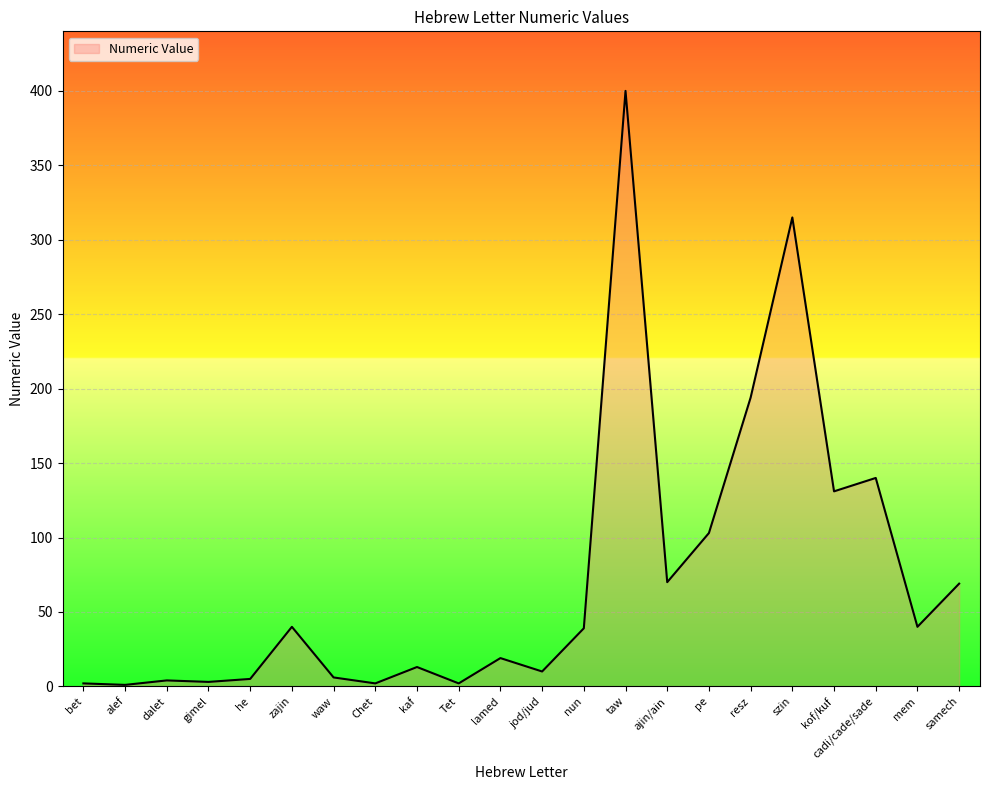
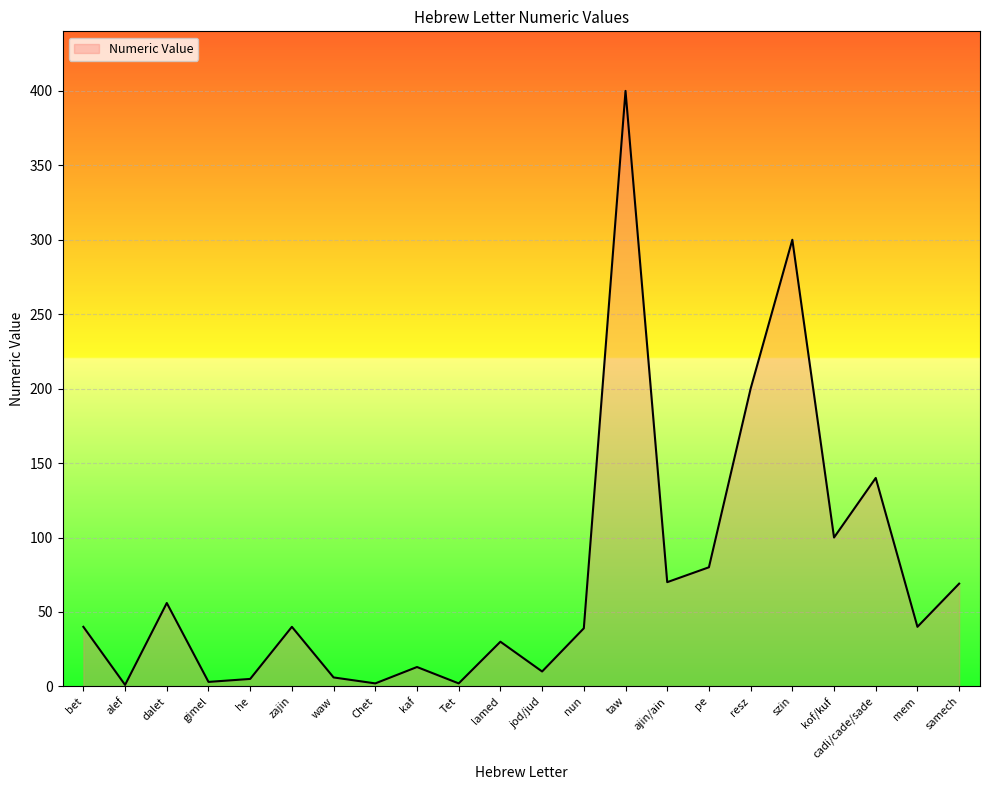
  {
-   "bet": 2,
+   "bet": 40,
    "alef": 1,
-   "dalet": 4,
+   "dalet": 56,
    "gimel": 3,
    "he": 5,
    "zajin": 40,
    "waw": 6,
    "Chet": 2,
    "kaf": 13,
    "Tet": 2,
-   "lamed": 19,
+   "lamed": 30,
    "jod/jud": 10,
    "nun": 39,
    "taw": 400,
    "ajin/ain": 70,
-   "pe": 103,
-   "resz": 194,
-   "szin": 315,
-   "kof/kuf": 131,
+   "pe": 80,
+   "resz": 200,
+   "szin": 300,
+   "kof/kuf": 100,
    "cadi/cade/sade": 140,
    "mem": 40,
    "samech": 69
  }
